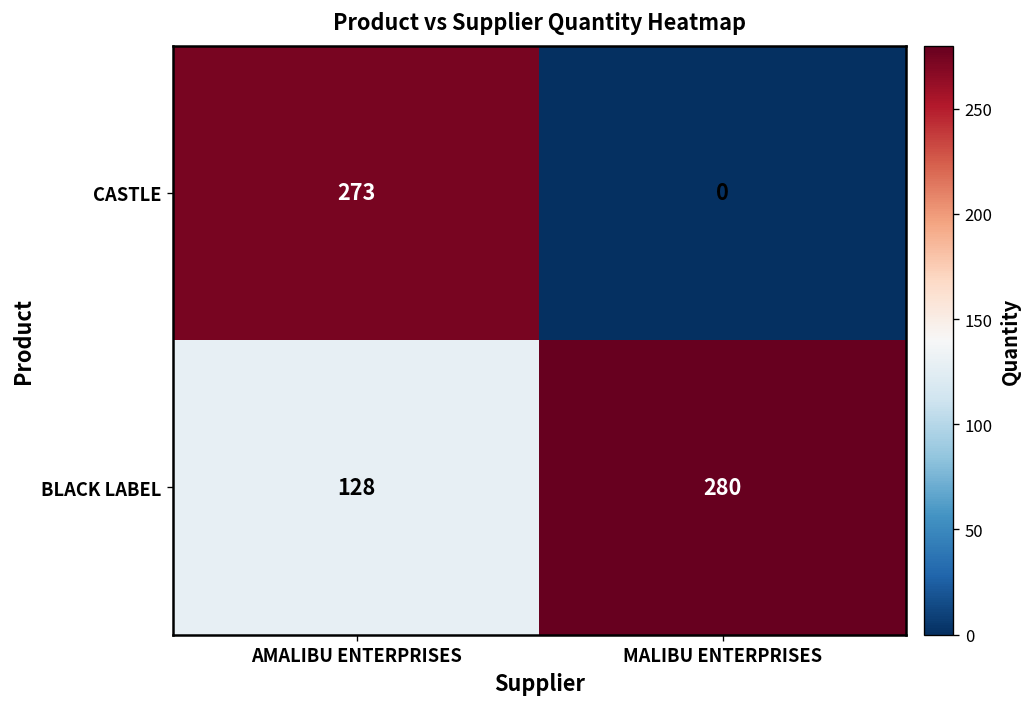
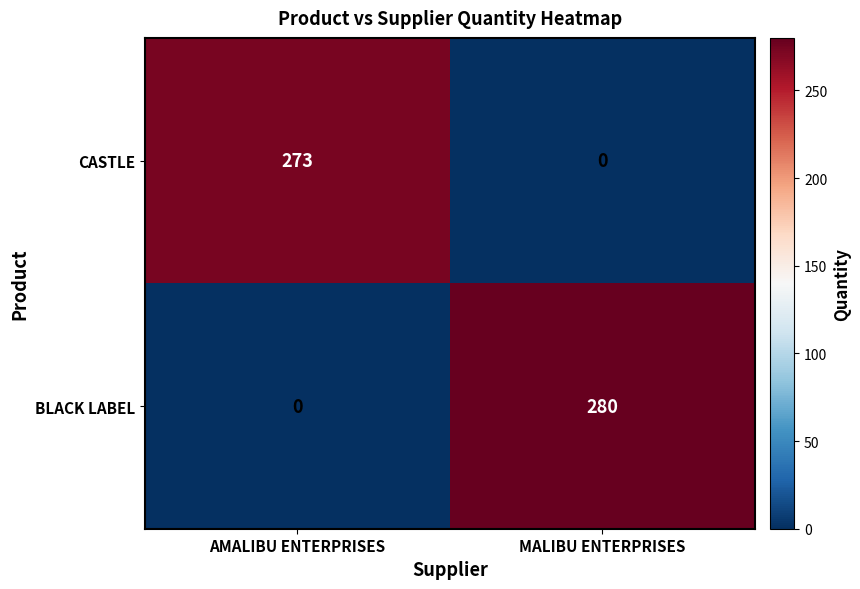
  {
    "CASTLE": {
      "AMALIBU ENTERPRISES": 273,
      "MALIBU ENTERPRISES": 0
    },
    "BLACK LABEL": {
-     "AMALIBU ENTERPRISES": 128,
+     "AMALIBU ENTERPRISES": 0,
      "MALIBU ENTERPRISES": 280
    }
  }
